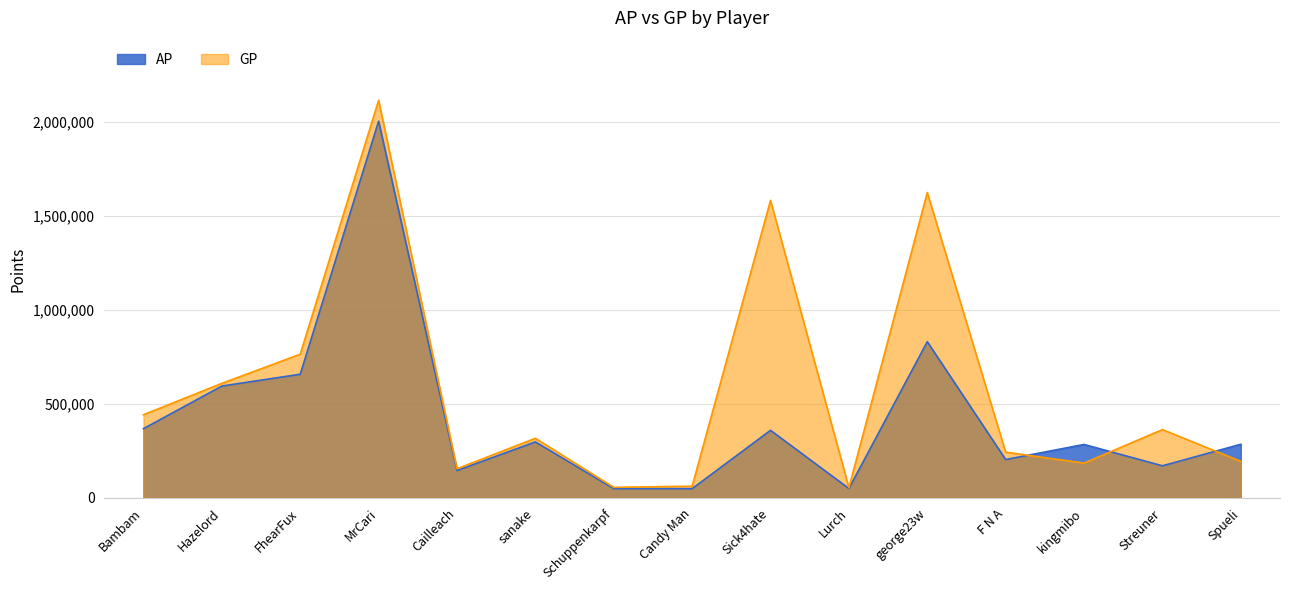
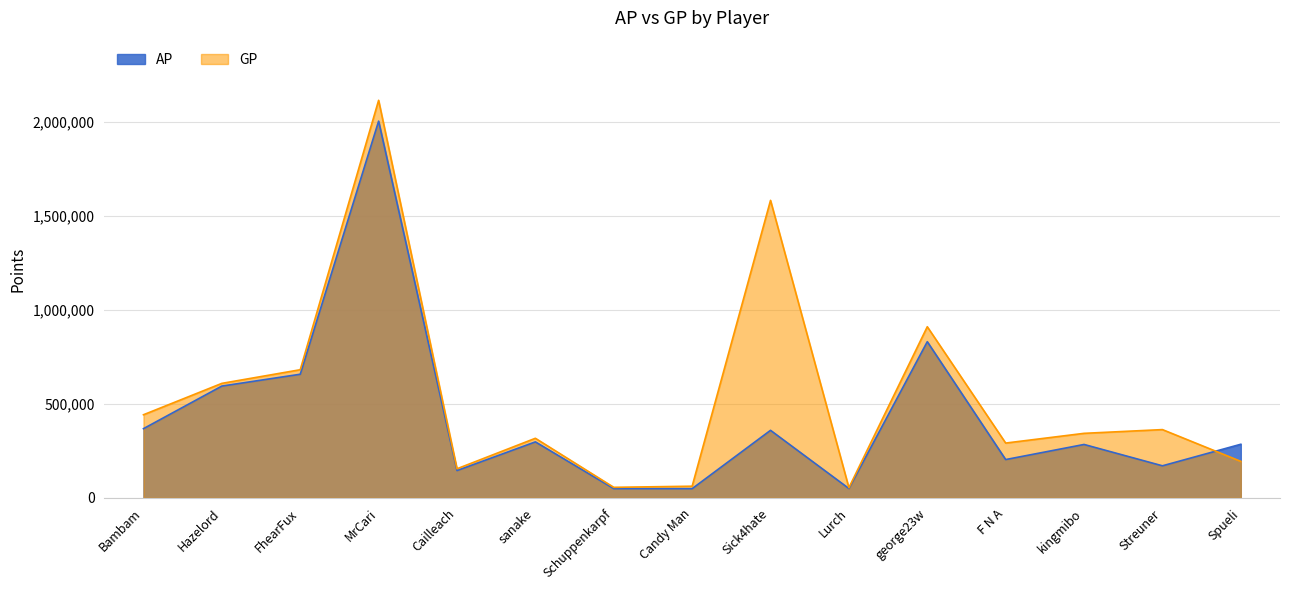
  {
    "AP": {
      "Bambam": "370,000",
      "Hazelord": "590,000",
      "FhearFux": "660,000",
      "MrCari": "2,000,000",
      "sanake": "300,000",
      "Sick4hate": "360,000",
      "george23w": "830,000",
      "F N A": "200,000",
      "kingmibo": "280,000",
      "Streuner": "170,000",
      "Spueli": "290,000"
    },
    "GP": {
      "Bambam": "440,000",
      "Hazelord": "610,000",
-     "FhearFux": "760,000",
+     "FhearFux": "680,000",
      "MrCari": "2,110,000",
      "sanake": "320,000",
      "Sick4hate": "1,580,000",
-     "george23w": "1,620,000",
-     "F N A": "240,000",
-     "kingmibo": "190,000",
+     "george23w": "910,000",
+     "F N A": "290,000",
+     "kingmibo": "340,000",
      "Streuner": "360,000",
      "Spueli": "190,000"
    }
  }
